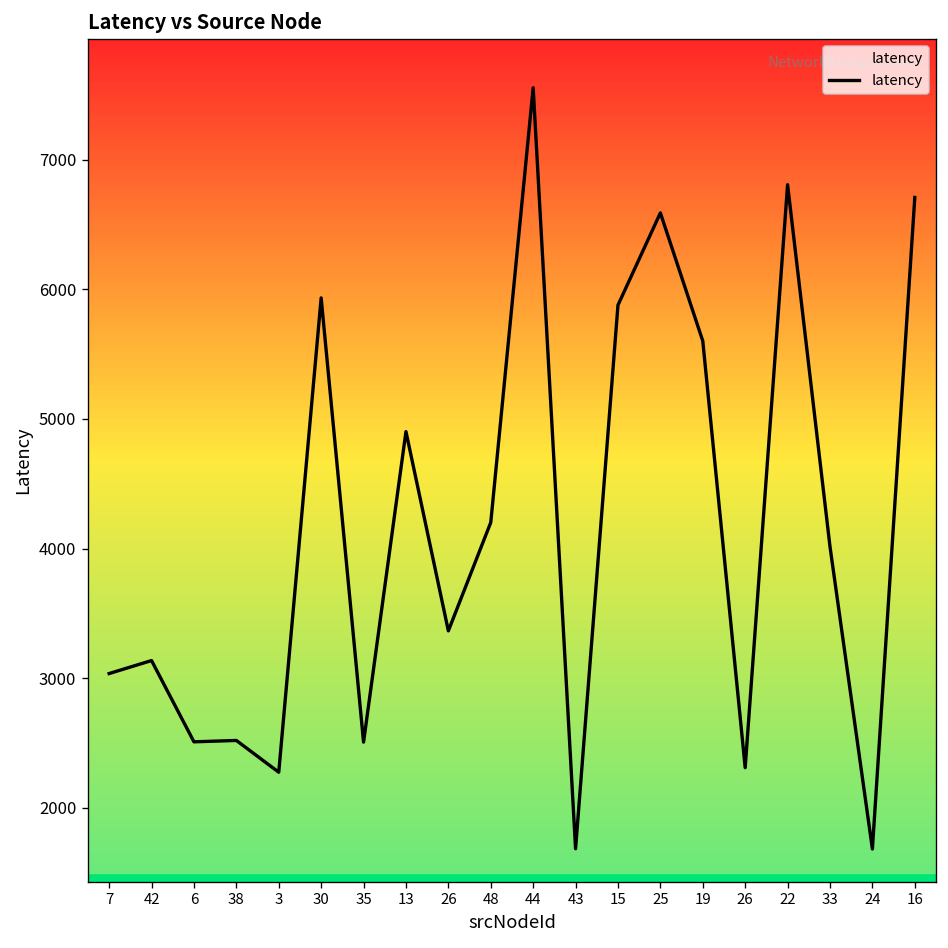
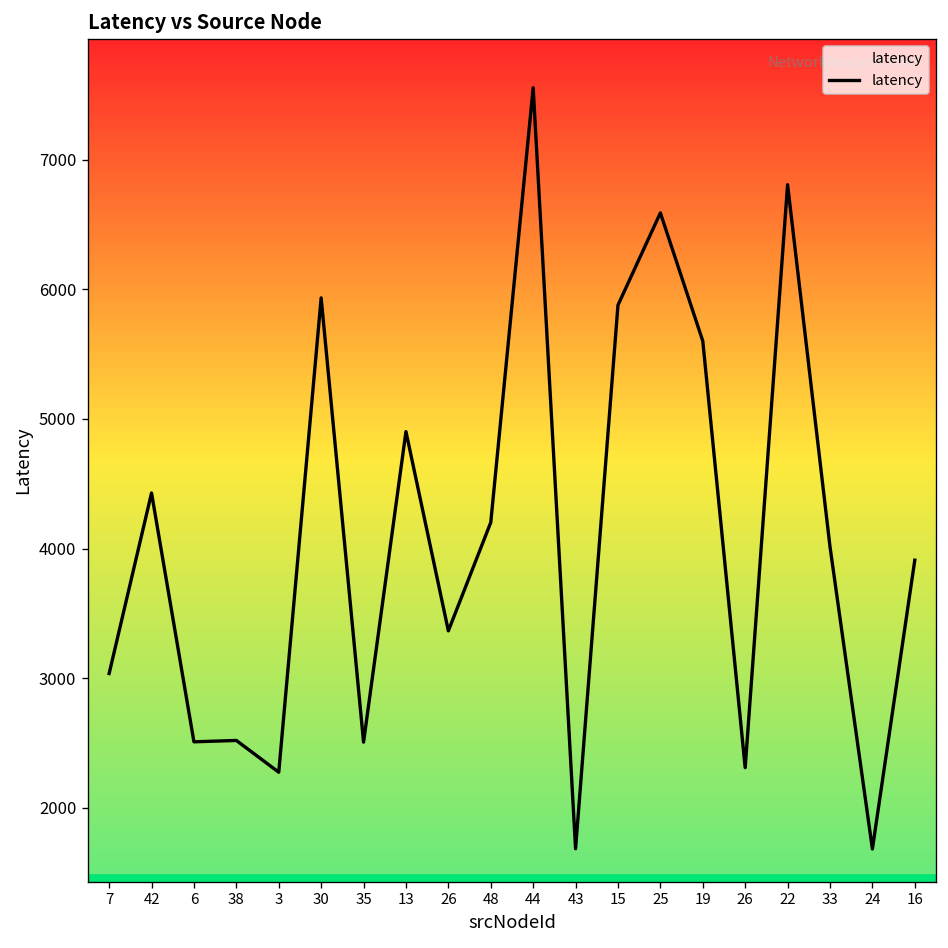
  {
    "7": 3040,
-   "42": 3140,
+   "42": 4430,
    "6": 2510,
    "38": 2520,
    "3": 2270,
    "30": 5930,
    "35": 2510,
    "13": 4900,
    "48": 4200,
    "44": 7560,
    "43": 1680,
    "15": 5880,
    "25": 6590,
    "19": 5600,
    "22": 6810,
    "33": 4010,
    "24": 1680,
-   "16": 6710
+   "16": 3910
  }
